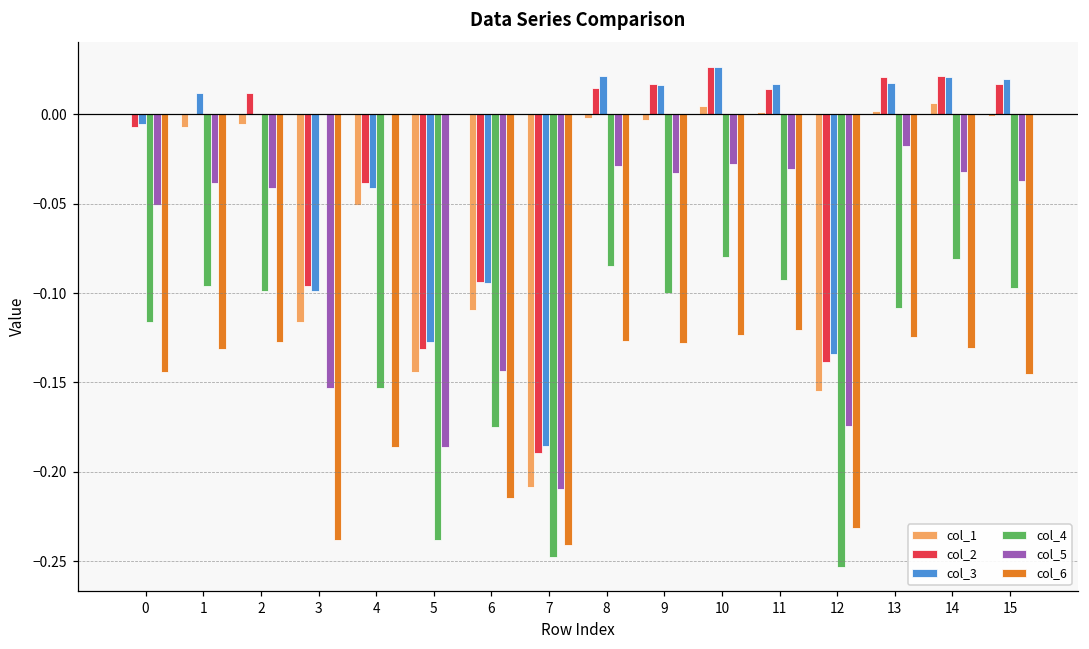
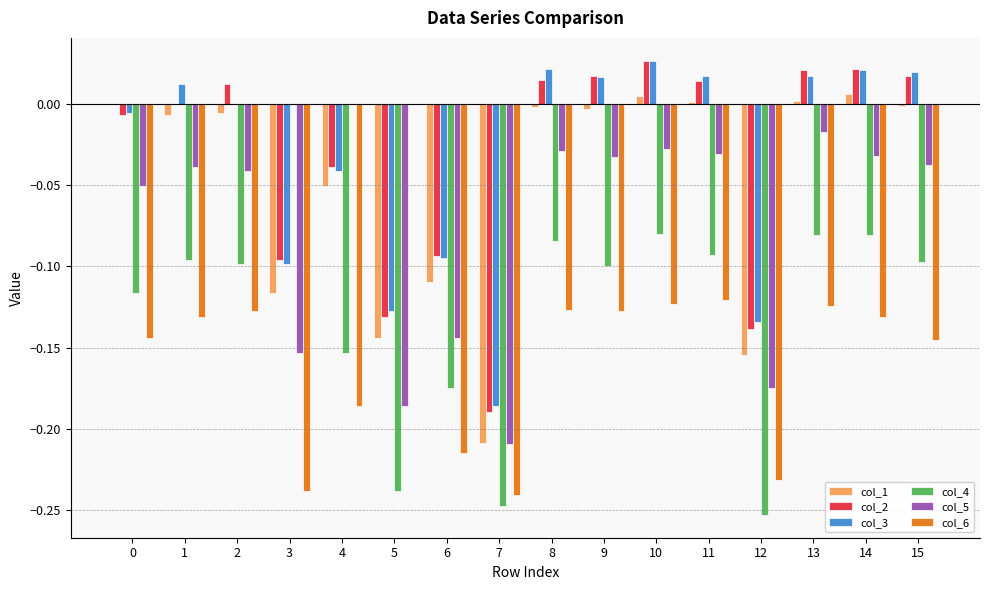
  {
    "col_1": {
      "0": 0.000,
      "1": -0.007,
      "2": -0.006,
      "3": -0.116,
      "4": -0.051,
      "5": -0.144,
      "6": -0.110,
      "7": -0.209,
      "8": -0.002,
      "9": -0.003,
      "10": 0.005,
      "12": -0.155,
      "13": 0.002,
      "14": 0.006
    },
    "col_2": {
      "0": -0.007,
      "2": 0.012,
      "3": -0.096,
      "4": -0.039,
      "5": -0.131,
      "6": -0.094,
      "7": -0.190,
      "8": 0.015,
      "9": 0.017,
      "10": 0.027,
      "11": 0.014,
      "12": -0.139,
      "13": 0.021,
      "14": 0.021,
      "15": 0.017
    },
    "col_3": {
      "0": -0.006,
      "1": 0.012,
      "2": 0.000,
      "3": -0.099,
      "4": -0.041,
      "5": -0.127,
      "6": -0.095,
      "7": -0.186,
      "8": 0.022,
      "9": 0.017,
      "10": 0.027,
      "11": 0.017,
      "12": -0.134,
      "13": 0.017,
      "14": 0.021,
      "15": 0.020
    },
    "col_4": {
      "0": -0.116,
      "1": -0.096,
      "2": -0.099,
      "4": -0.153,
      "5": -0.238,
      "6": -0.175,
      "7": -0.248,
      "8": -0.085,
      "9": -0.100,
      "10": -0.080,
      "11": -0.093,
      "12": -0.253,
-     "13": -0.108,
+     "13": -0.081,
      "14": -0.081,
      "15": -0.097
    },
    "col_5": {
      "0": -0.051,
      "1": -0.039,
      "2": -0.041,
      "3": -0.153,
      "5": -0.186,
      "6": -0.144,
      "7": -0.209,
      "8": -0.029,
      "9": -0.033,
      "10": -0.028,
      "11": -0.031,
      "12": -0.175,
      "13": -0.017,
      "14": -0.032,
      "15": -0.038
    },
    "col_6": {
      "0": -0.144,
      "1": -0.131,
      "2": -0.127,
      "3": -0.238,
      "4": -0.186,
      "6": -0.215,
      "7": -0.241,
      "8": -0.127,
      "9": -0.128,
      "10": -0.123,
      "11": -0.120,
      "12": -0.231,
      "13": -0.124,
      "14": -0.131,
      "15": -0.146
    }
  }
